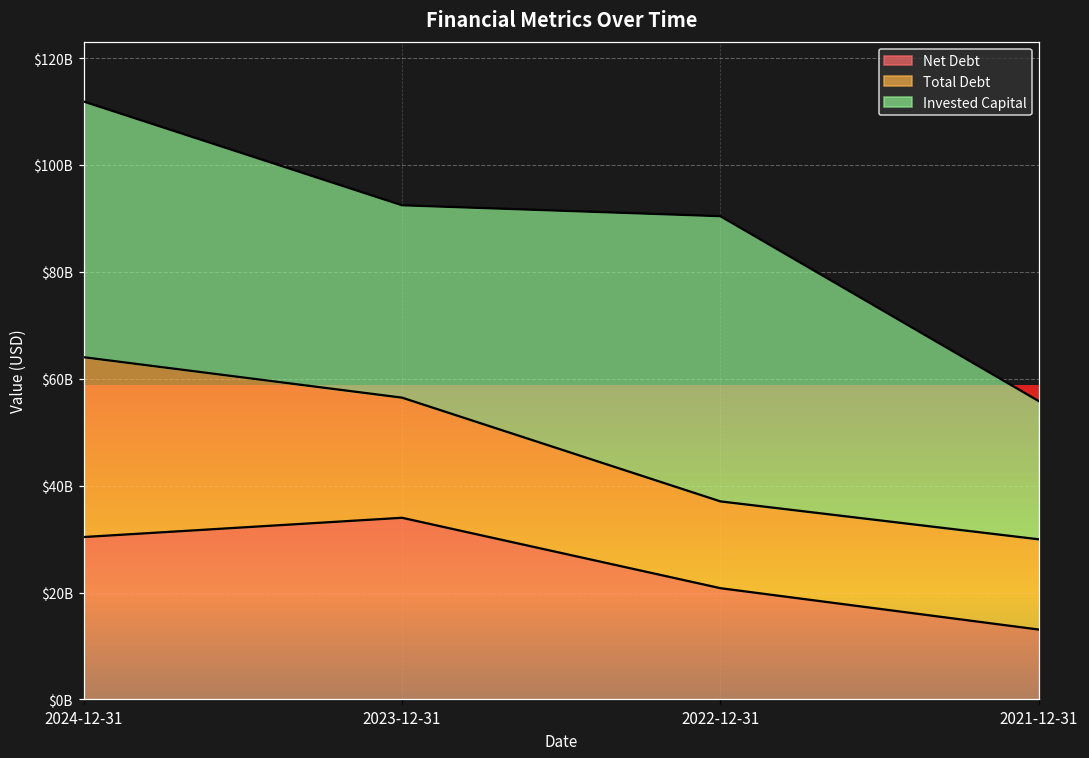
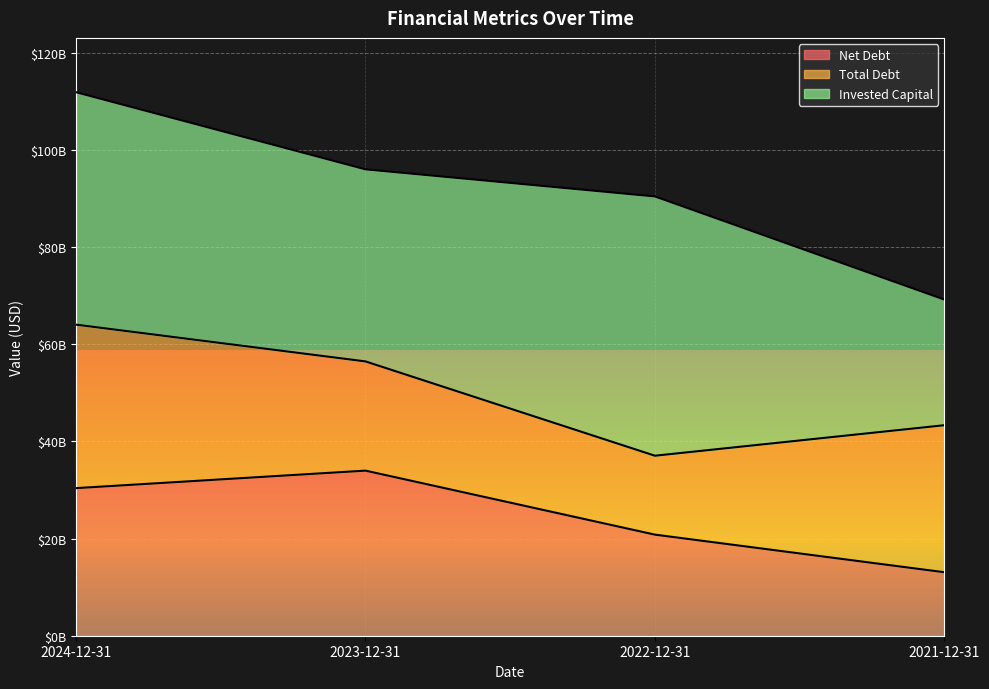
  {
    "Net Debt": {
      "2024-12-31": "$30000000000",
      "2023-12-31": "$34000000000",
      "2022-12-31": "$21000000000",
      "2021-12-31": "$13000000000"
    },
    "Total Debt": {
      "2024-12-31": "$34000000000",
      "2023-12-31": "$22000000000",
      "2022-12-31": "$16000000000",
-     "2021-12-31": "$17000000000"
+     "2021-12-31": "$30000000000"
    },
    "Invested Capital": {
      "2024-12-31": "$48000000000",
-     "2023-12-31": "$36000000000",
+     "2023-12-31": "$40000000000",
      "2022-12-31": "$53000000000",
      "2021-12-31": "$26000000000"
    }
  }
